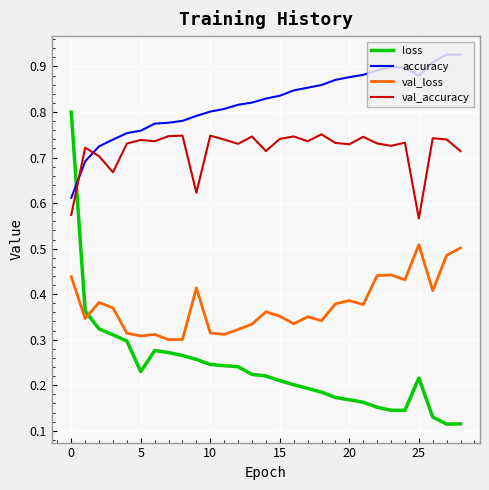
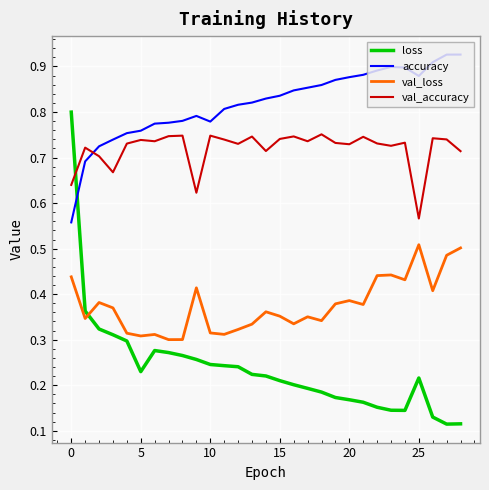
  {
    "loss": {
      "0": 0.80,
      "5": 0.23,
      "10": 0.25,
      "15": 0.21,
      "20": 0.17,
      "25": 0.22
    },
    "accuracy": {
-     "0": 0.61,
+     "0": 0.56,
      "5": 0.76,
-     "10": 0.80,
+     "10": 0.78,
      "15": 0.84,
      "20": 0.88
    },
    "val_loss": {
      "0": 0.44,
      "5": 0.31,
      "10": 0.31,
      "15": 0.35,
      "20": 0.39,
      "25": 0.51
    },
    "val_accuracy": {
-     "0": 0.57,
+     "0": 0.64,
      "5": 0.74,
      "10": 0.75,
      "15": 0.74,
      "20": 0.73,
      "25": 0.57
    }
  }
